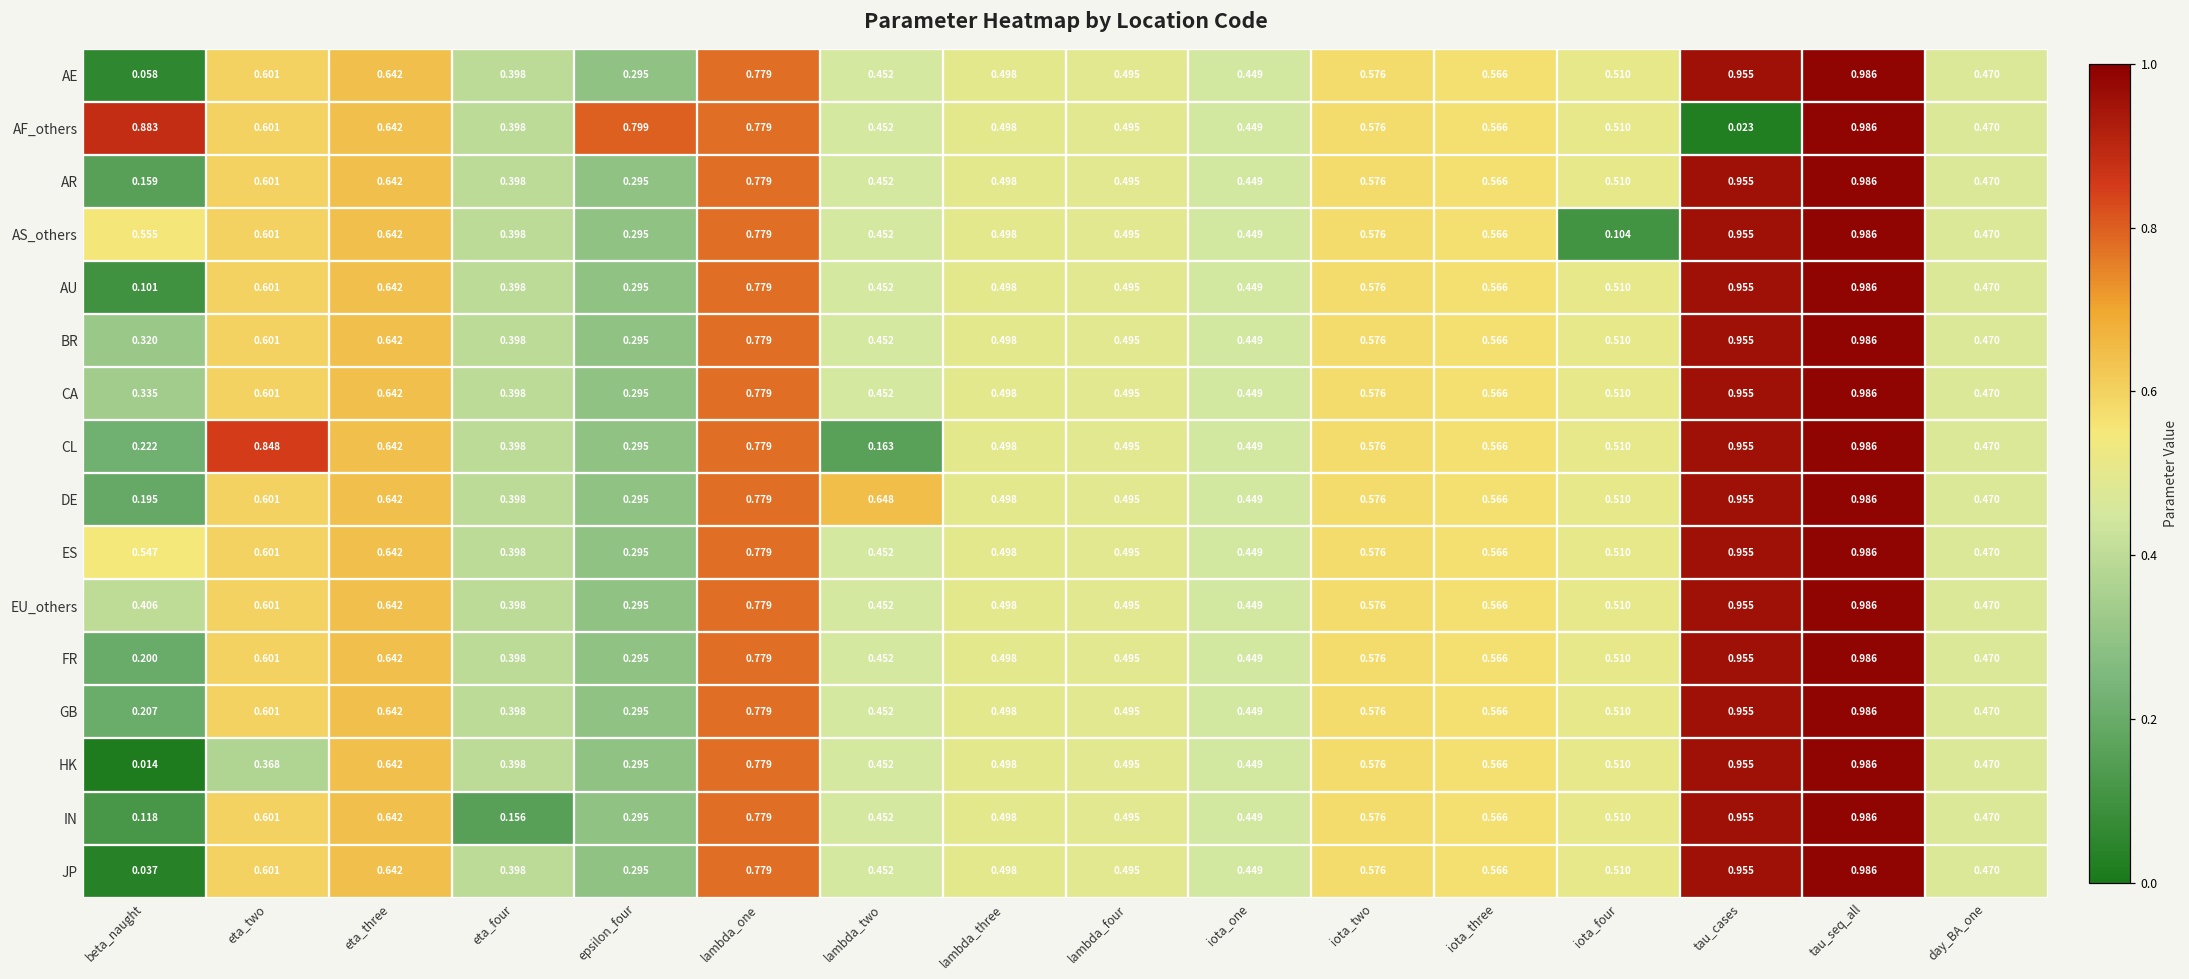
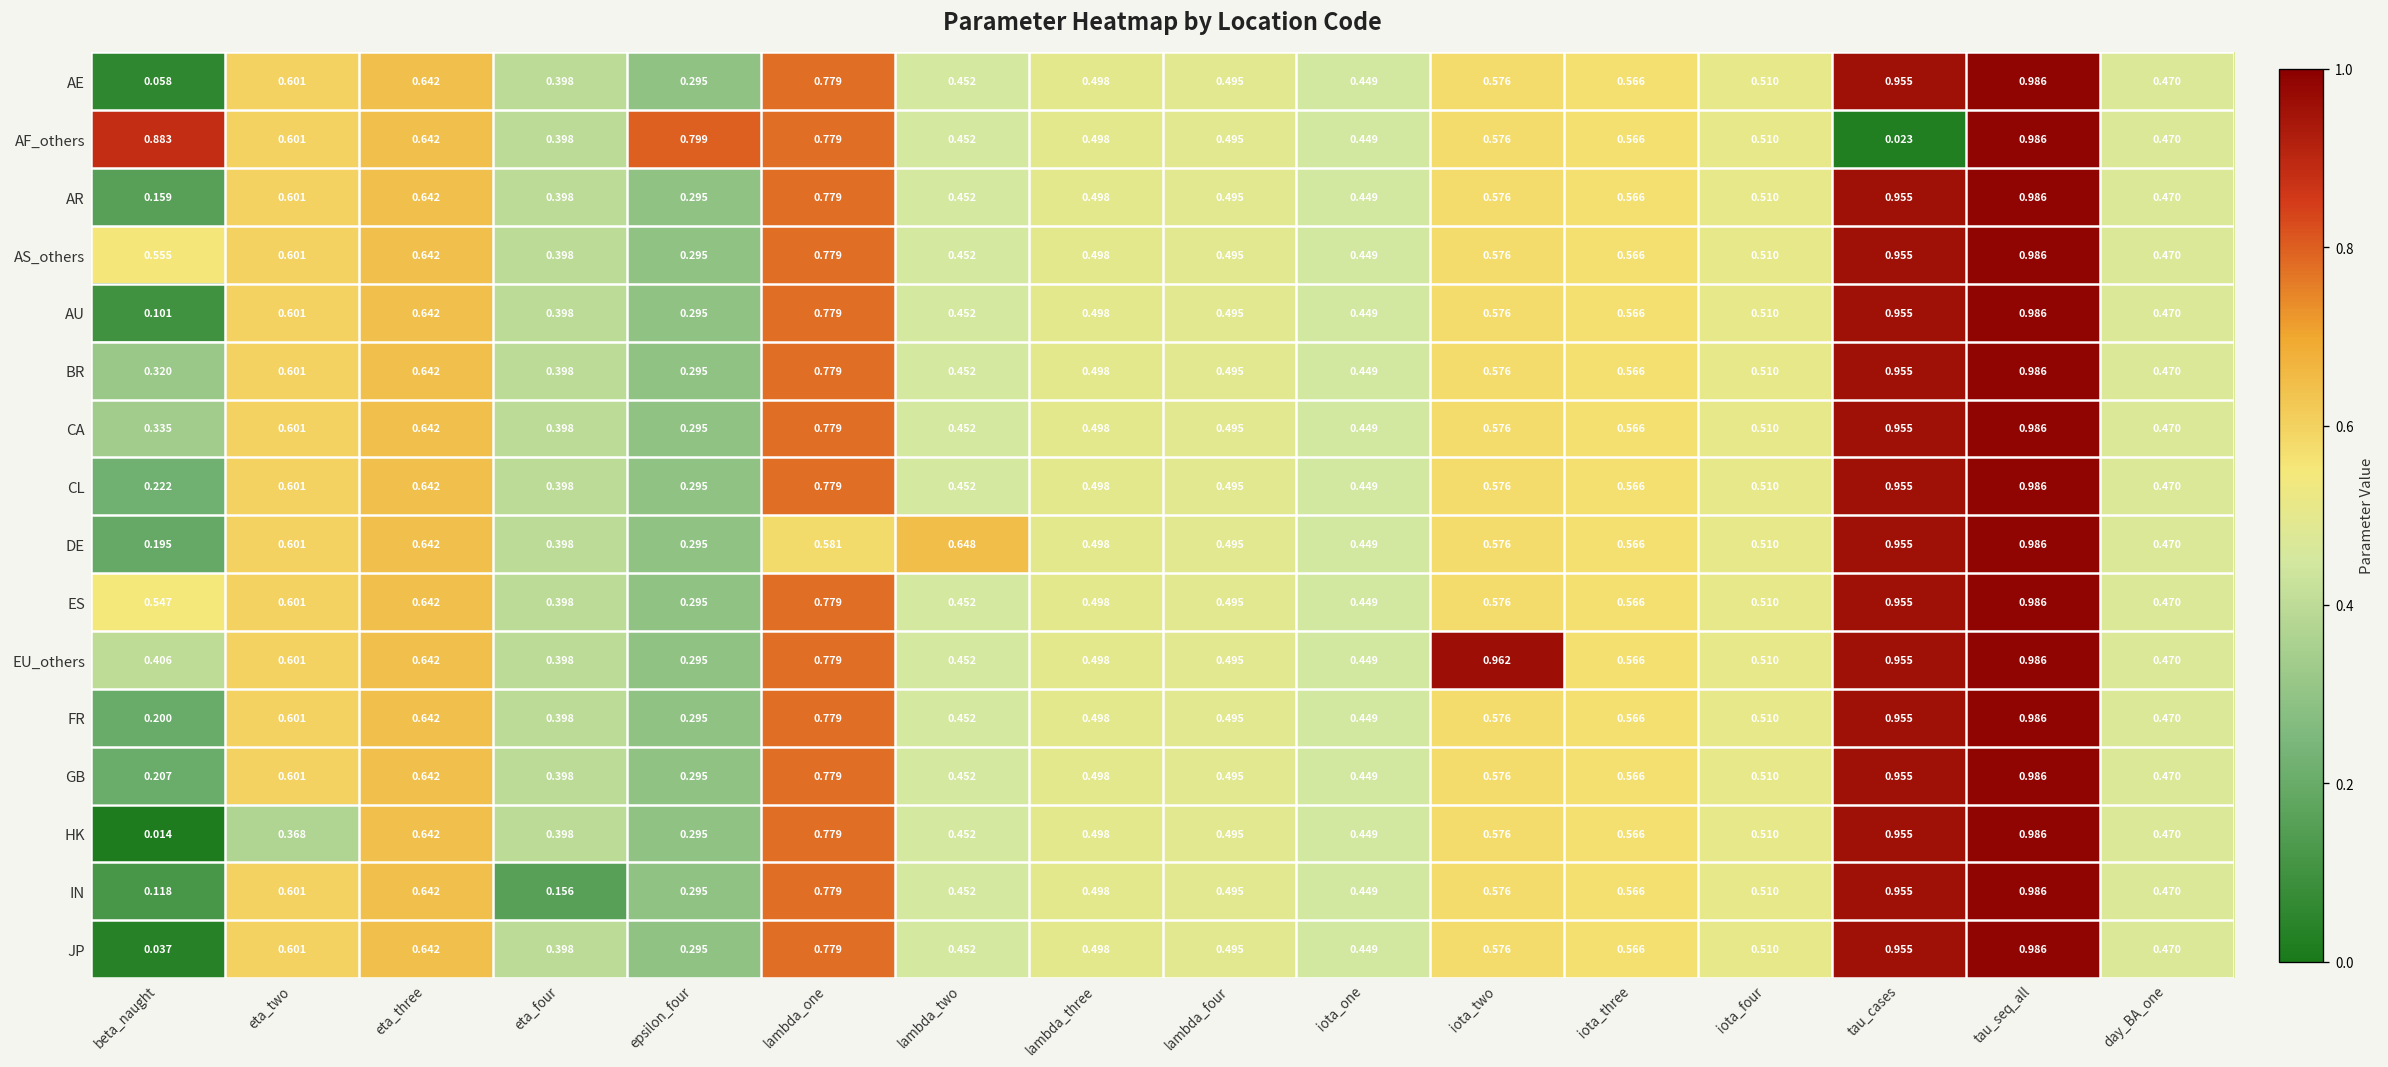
  {
    "AS_others": {
      "beta_naught": 0.555,
      "eta_two": 0.601,
      "eta_three": 0.642,
      "eta_four": 0.398,
      "epsilon_four": 0.295,
      "lambda_one": 0.779,
      "lambda_two": 0.452,
      "lambda_three": 0.498,
      "lambda_four": 0.495,
      "iota_one": 0.449,
      "iota_two": 0.576,
      "iota_three": 0.566,
-     "iota_four": 0.104,
+     "iota_four": 0.510,
      "tau_cases": 0.955,
      "tau_seq_all": 0.986,
      "day_BA_one": 0.470
    },
    "CL": {
      "beta_naught": 0.222,
-     "eta_two": 0.848,
+     "eta_two": 0.601,
      "eta_three": 0.642,
      "eta_four": 0.398,
      "epsilon_four": 0.295,
      "lambda_one": 0.779,
-     "lambda_two": 0.163,
+     "lambda_two": 0.452,
      "lambda_three": 0.498,
      "lambda_four": 0.495,
      "iota_one": 0.449,
      "iota_two": 0.576,
      "iota_three": 0.566,
      "iota_four": 0.510,
      "tau_cases": 0.955,
      "tau_seq_all": 0.986,
      "day_BA_one": 0.470
    },
    "DE": {
      "beta_naught": 0.195,
      "eta_two": 0.601,
      "eta_three": 0.642,
      "eta_four": 0.398,
      "epsilon_four": 0.295,
-     "lambda_one": 0.779,
+     "lambda_one": 0.581,
      "lambda_two": 0.648,
      "lambda_three": 0.498,
      "lambda_four": 0.495,
      "iota_one": 0.449,
      "iota_two": 0.576,
      "iota_three": 0.566,
      "iota_four": 0.510,
      "tau_cases": 0.955,
      "tau_seq_all": 0.986,
      "day_BA_one": 0.470
    },
    "EU_others": {
      "beta_naught": 0.406,
      "eta_two": 0.601,
      "eta_three": 0.642,
      "eta_four": 0.398,
      "epsilon_four": 0.295,
      "lambda_one": 0.779,
      "lambda_two": 0.452,
      "lambda_three": 0.498,
      "lambda_four": 0.495,
      "iota_one": 0.449,
-     "iota_two": 0.576,
+     "iota_two": 0.962,
      "iota_three": 0.566,
      "iota_four": 0.510,
      "tau_cases": 0.955,
      "tau_seq_all": 0.986,
      "day_BA_one": 0.470
    }
  }
